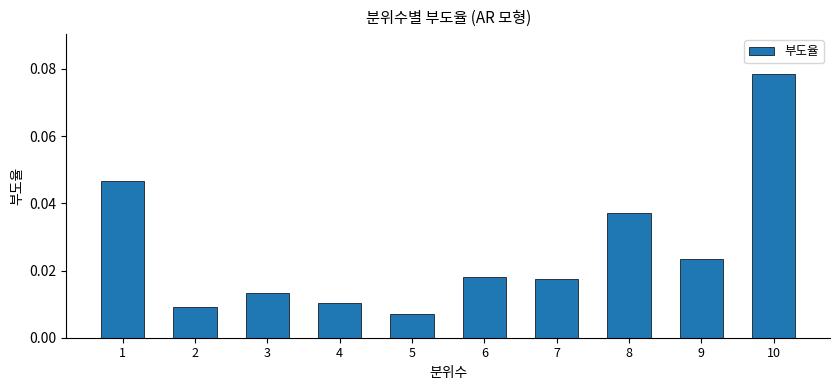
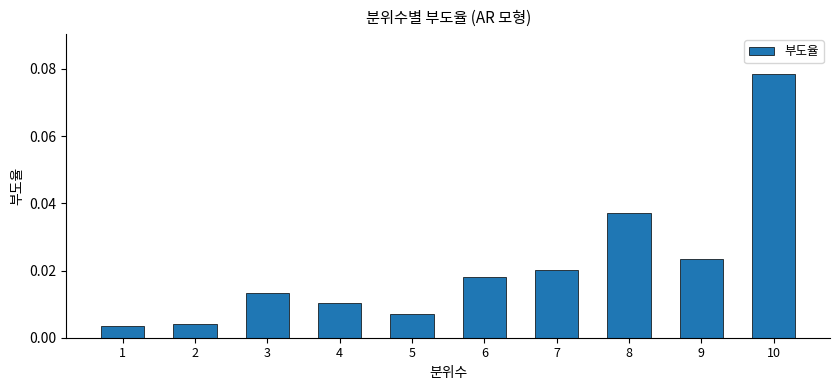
  {
-   "1": 0.047,
-   "2": 0.009,
+   "1": 0.003,
+   "2": 0.004,
    "3": 0.013,
    "4": 0.010,
    "5": 0.007,
    "6": 0.018,
-   "7": 0.018,
+   "7": 0.020,
    "8": 0.037,
    "9": 0.023,
    "10": 0.079
  }
